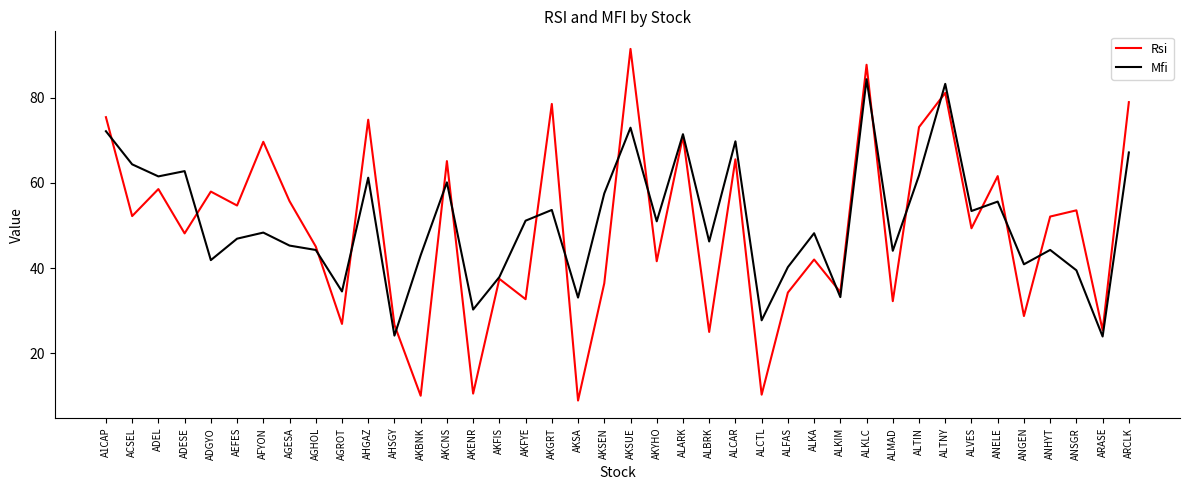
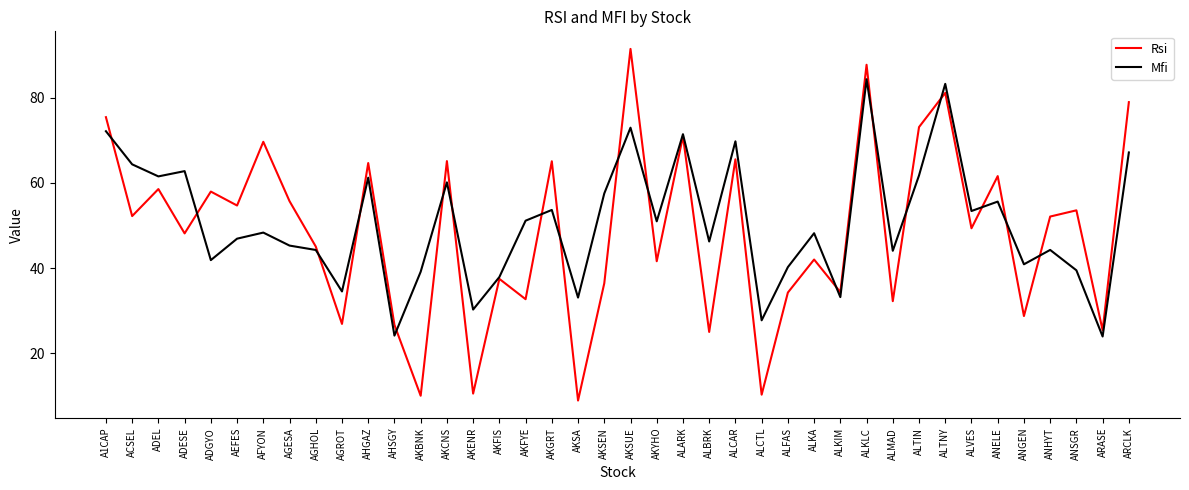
  {
    "Rsi": {
      "A1CAP": 75,
      "ACSEL": 52,
      "ADEL": 59,
      "ADESE": 48,
      "ADGYO": 58,
      "AEFES": 55,
      "AFYON": 70,
      "AGESA": 56,
      "AGHOL": 45,
      "AGROT": 27,
-     "AHGAZ": 75,
+     "AHGAZ": 65,
      "AHSGY": 27,
      "AKBNK": 10,
      "AKCNS": 65,
      "AKENR": 11,
      "AKFYE": 33,
-     "AKGRT": 79,
+     "AKGRT": 65,
      "AKSA": 9,
      "AKSEN": 36,
      "AKSUE": 91,
      "AKYHO": 42,
      "ALBRK": 25,
      "ALCAR": 66,
      "ALCTL": 10,
      "ALFAS": 34,
      "ALKA": 42,
      "ALKIM": 34,
      "ALKLC": 88,
      "ALMAD": 32,
      "ALTIN": 73,
      "ALTNY": 81,
      "ALVES": 49,
      "ANELE": 62,
      "ANGEN": 29,
      "ANHYT": 52,
      "ANSGR": 54,
      "ARASE": 25,
      "ARCLK": 79
    },
    "Mfi": {
      "A1CAP": 72,
      "ACSEL": 64,
      "ADEL": 62,
      "ADESE": 63,
      "ADGYO": 42,
      "AEFES": 47,
      "AFYON": 48,
      "AGESA": 45,
      "AGHOL": 44,
      "AGROT": 35,
      "AHGAZ": 61,
      "AHSGY": 24,
-     "AKBNK": 43,
+     "AKBNK": 39,
      "AKCNS": 60,
      "AKENR": 30,
      "AKFYE": 51,
      "AKGRT": 54,
      "AKSA": 33,
      "AKSEN": 58,
      "AKSUE": 73,
      "AKYHO": 51,
      "ALBRK": 46,
      "ALCAR": 70,
      "ALCTL": 28,
      "ALFAS": 40,
      "ALKA": 48,
      "ALKIM": 33,
      "ALKLC": 84,
      "ALMAD": 44,
      "ALTIN": 62,
      "ALTNY": 83,
      "ALVES": 53,
      "ANELE": 56,
      "ANGEN": 41,
      "ANHYT": 44,
      "ANSGR": 39,
      "ARASE": 24,
      "ARCLK": 67
    }
  }
